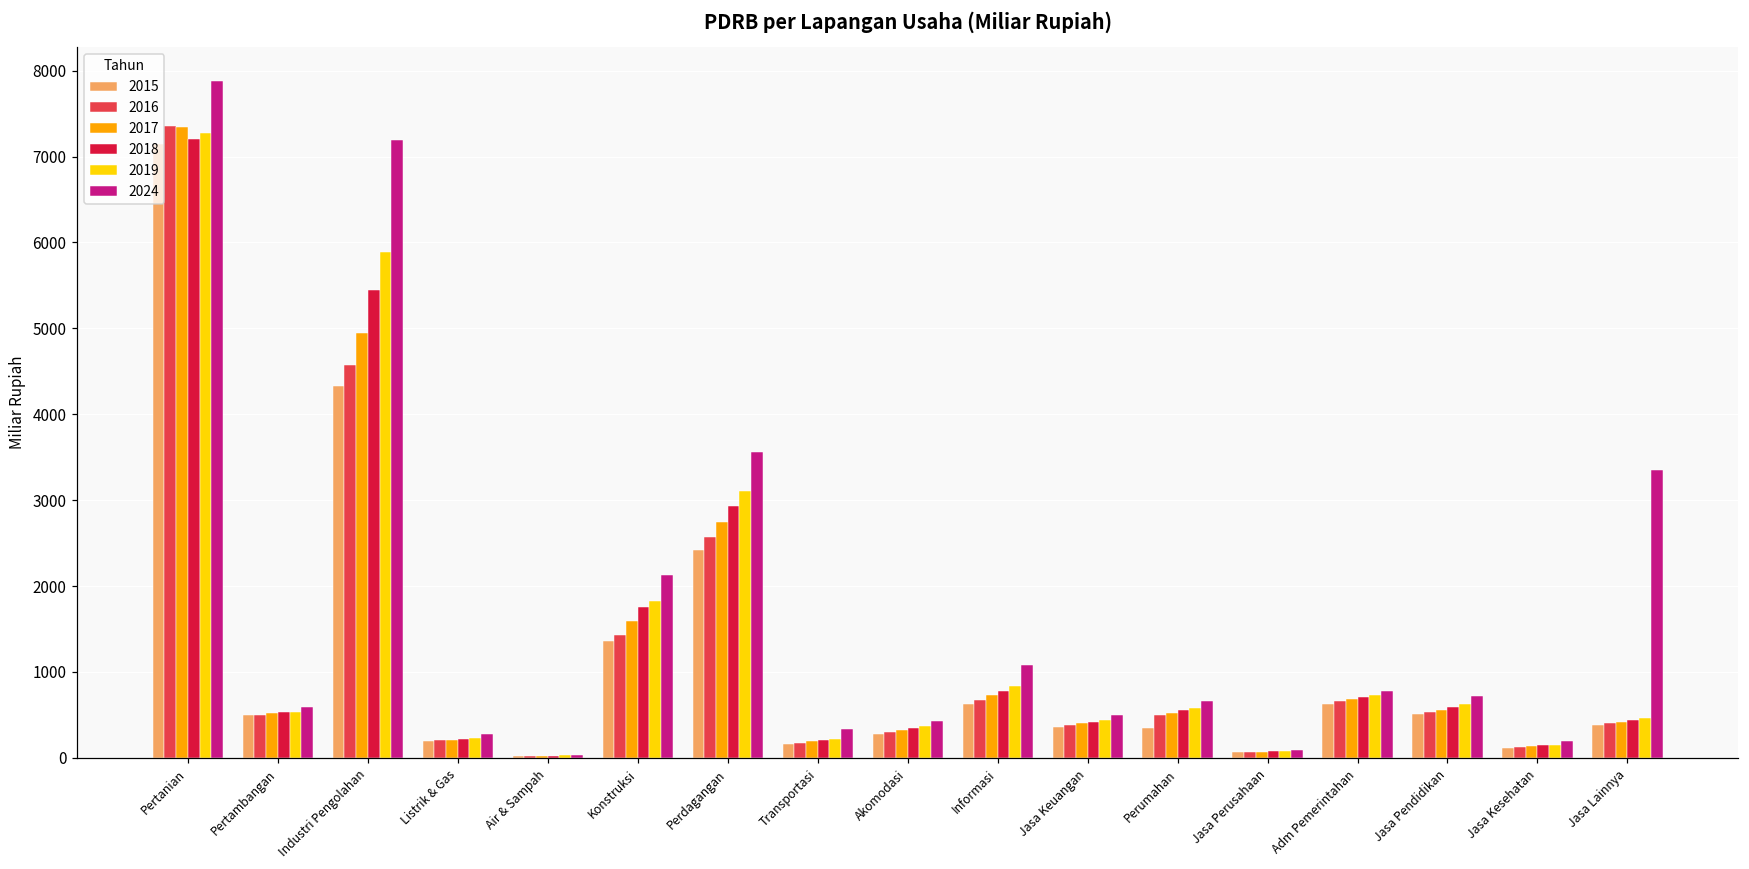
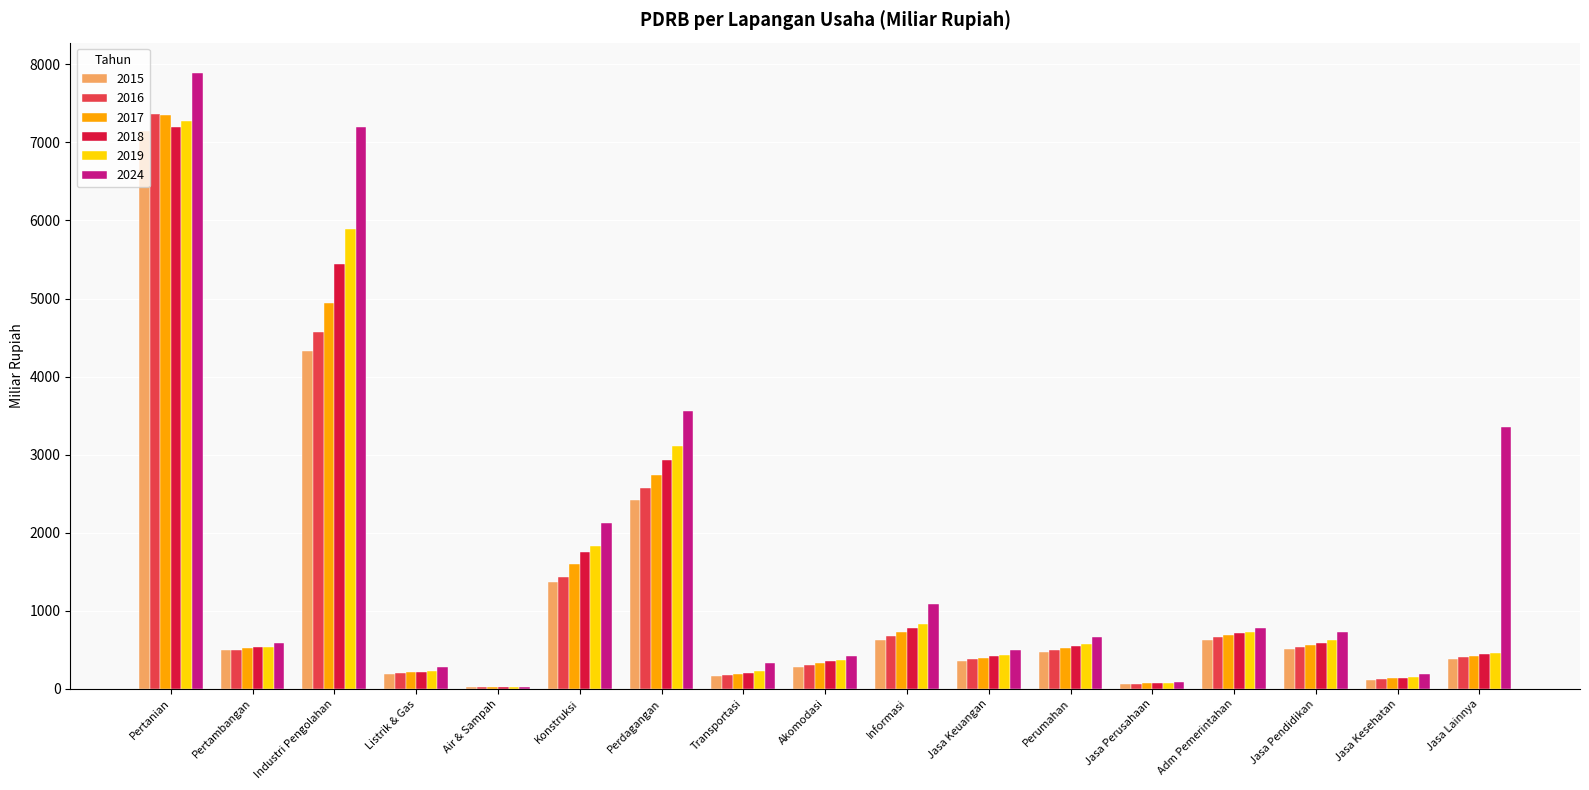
  {
    "2015": {
      "Pertambangan": 500,
      "Industri Pengolahan": 4300,
      "Listrik & Gas": 200,
      "Konstruksi": 1400,
      "Perdagangan": 2400,
      "Transportasi": 200,
      "Akomodasi": 300,
      "Informasi": 600,
      "Jasa Keuangan": 400,
-     "Perumahan": 300,
+     "Perumahan": 500,
      "Jasa Perusahaan": 100,
      "Adm Pemerintahan": 600,
      "Jasa Pendidikan": 500,
      "Jasa Kesehatan": 100,
      "Jasa Lainnya": 400
    },
    "2024": {
      "Pertanian": 7900,
      "Pertambangan": 600,
      "Industri Pengolahan": 7200,
      "Listrik & Gas": 300,
      "Konstruksi": 2100,
      "Perdagangan": 3600,
      "Transportasi": 300,
      "Akomodasi": 400,
      "Informasi": 1100,
      "Jasa Keuangan": 500,
      "Perumahan": 700,
      "Jasa Perusahaan": 100,
      "Adm Pemerintahan": 800,
      "Jasa Pendidikan": 700,
      "Jasa Kesehatan": 200,
      "Jasa Lainnya": 3400
    }
  }
